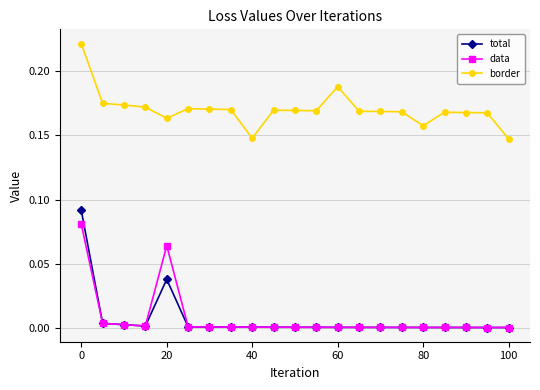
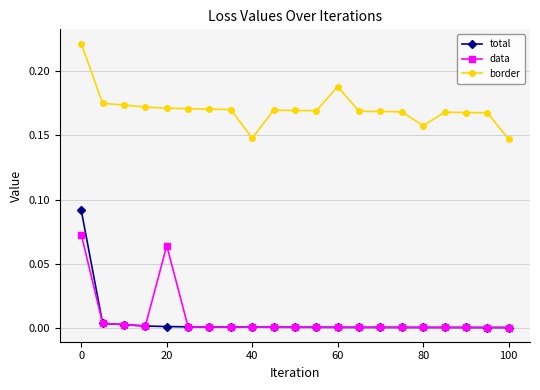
  {
    "total": {
      "0": 0.092,
-     "20": 0.038
+     "20": 0.001
    },
    "data": {
-     "0": 0.081,
+     "0": 0.073,
      "20": 0.064
    },
    "border": {
      "0": 0.222,
-     "20": 0.163,
+     "20": 0.171,
      "40": 0.148,
      "60": 0.188,
      "80": 0.158,
      "100": 0.147
    }
  }
